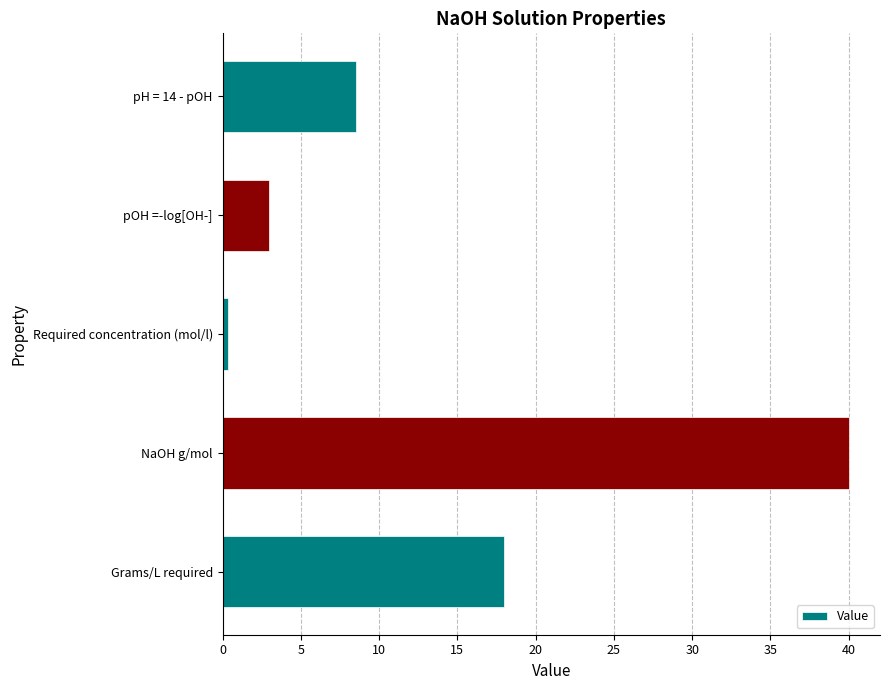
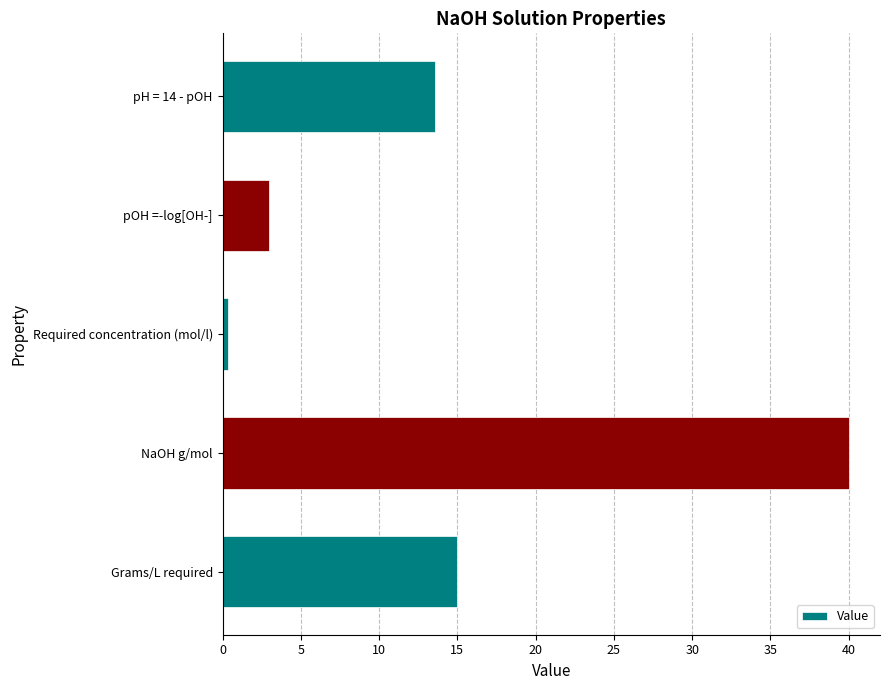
  {
-   "pH = 14 - pOH": 8.5,
+   "pH = 14 - pOH": 13.6,
    "pOH =-log[OH-]": 3.0,
    "Required concentration (mol/l)": 0.4,
    "NaOH g/mol": 40.0,
-   "Grams/L required": 18
+   "Grams/L required": 15
  }
